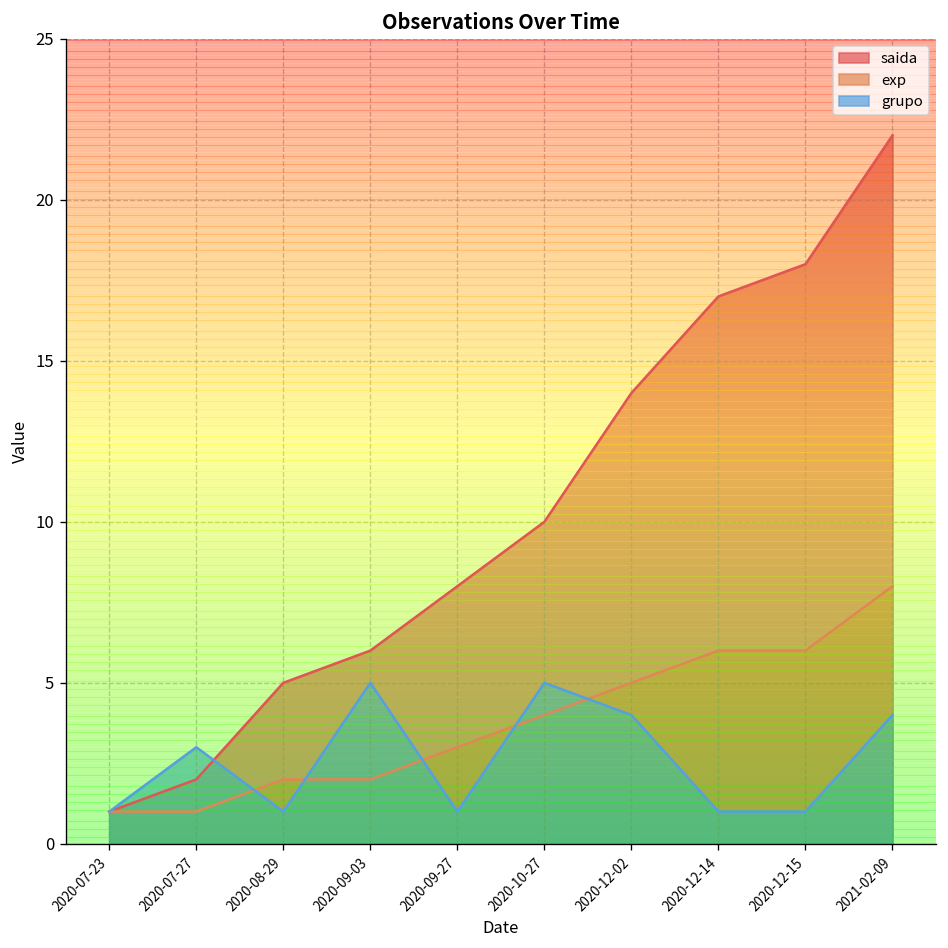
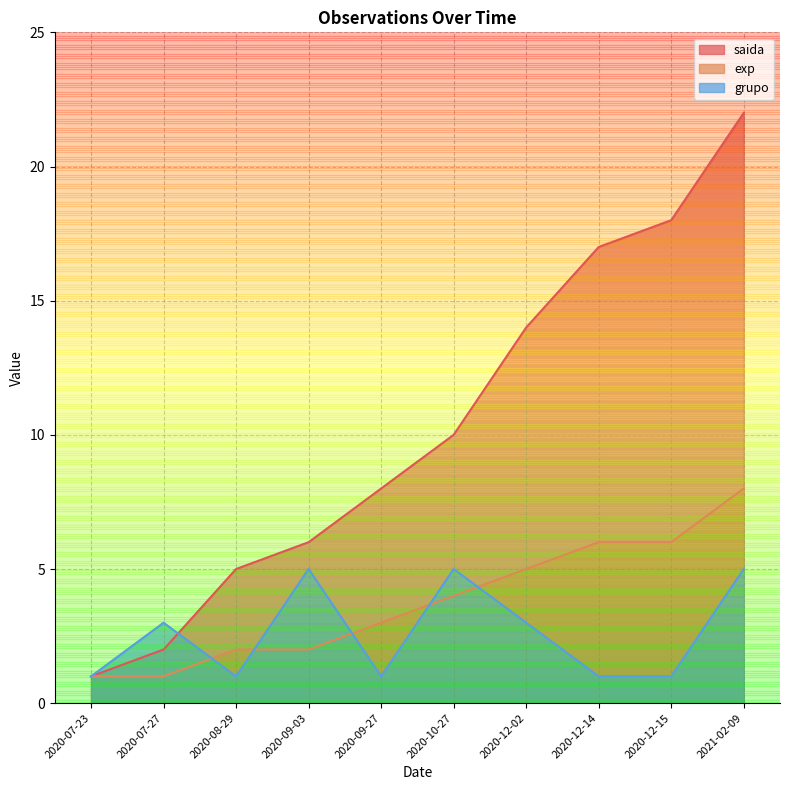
  {
    "grupo": {
      "2020-07-27": 3,
      "2020-08-29": 1,
      "2020-09-03": 5,
      "2020-09-27": 1,
      "2020-10-27": 5,
-     "2020-12-02": 4,
+     "2020-12-02": 3,
      "2020-12-14": 1,
      "2020-12-15": 1,
-     "2021-02-09": 4
+     "2021-02-09": 5
    }
  }
